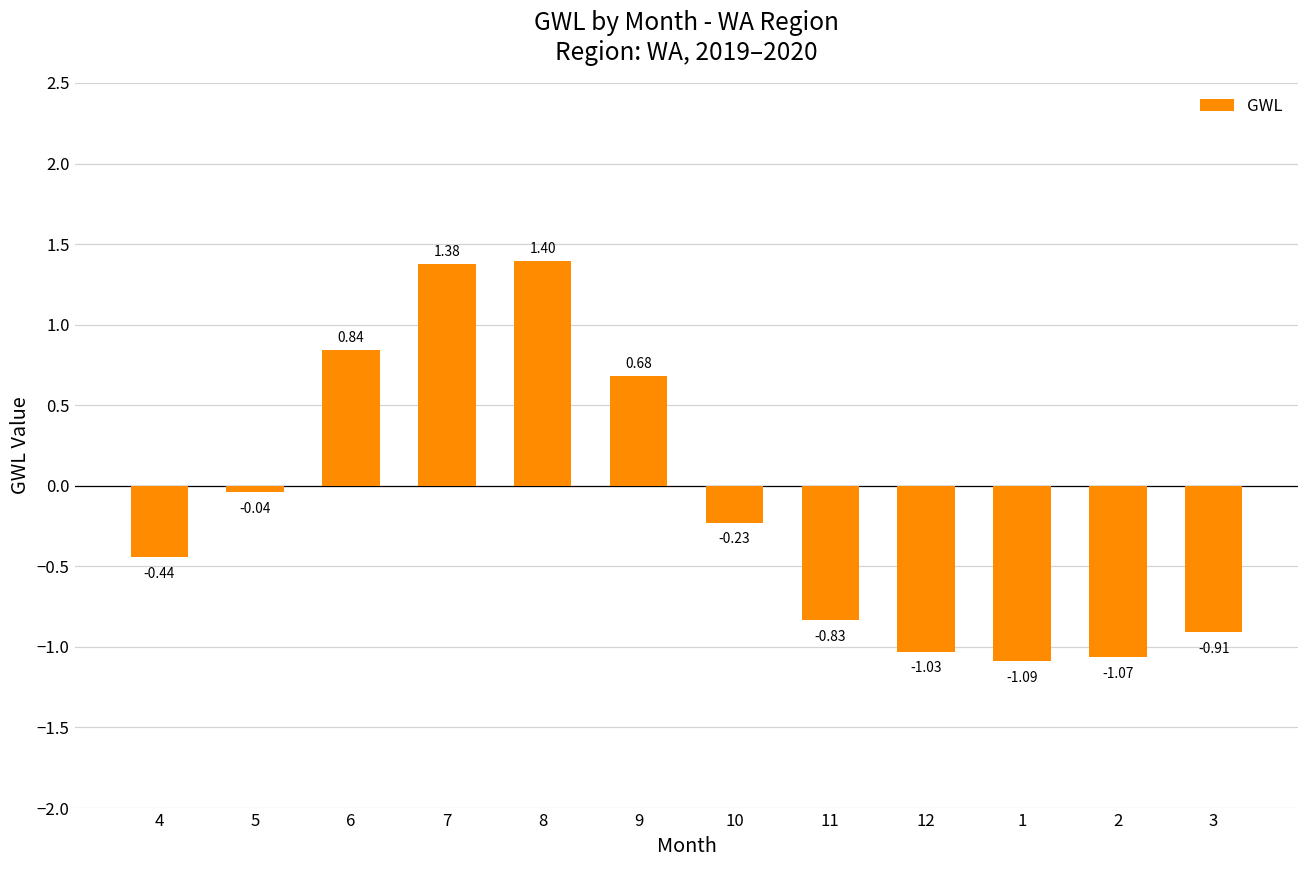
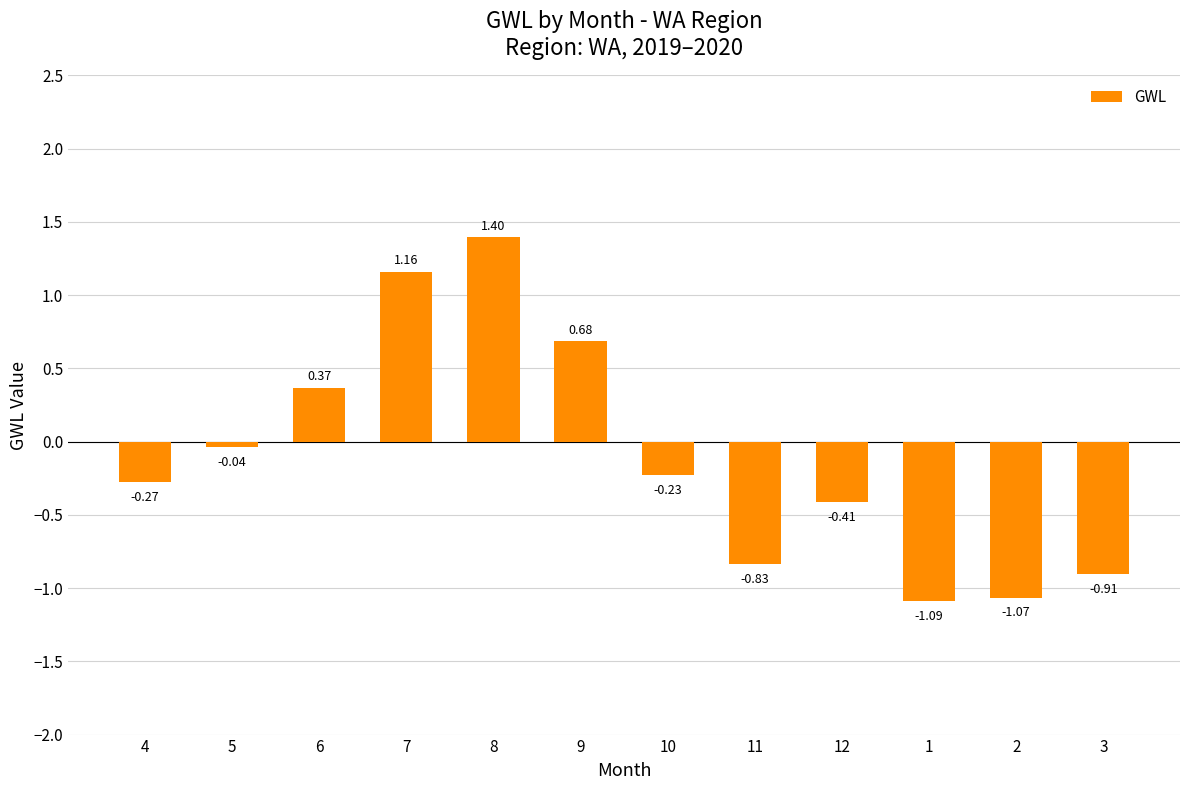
  {
-   "4": -0.44,
+   "4": -0.27,
    "5": -0.04,
-   "6": 0.84,
-   "7": 1.38,
+   "6": 0.37,
+   "7": 1.16,
    "8": 1.40,
    "9": 0.68,
    "10": -0.23,
    "11": -0.83,
-   "12": -1.03,
+   "12": -0.41,
    "1": -1.09,
    "2": -1.07,
    "3": -0.91
  }
